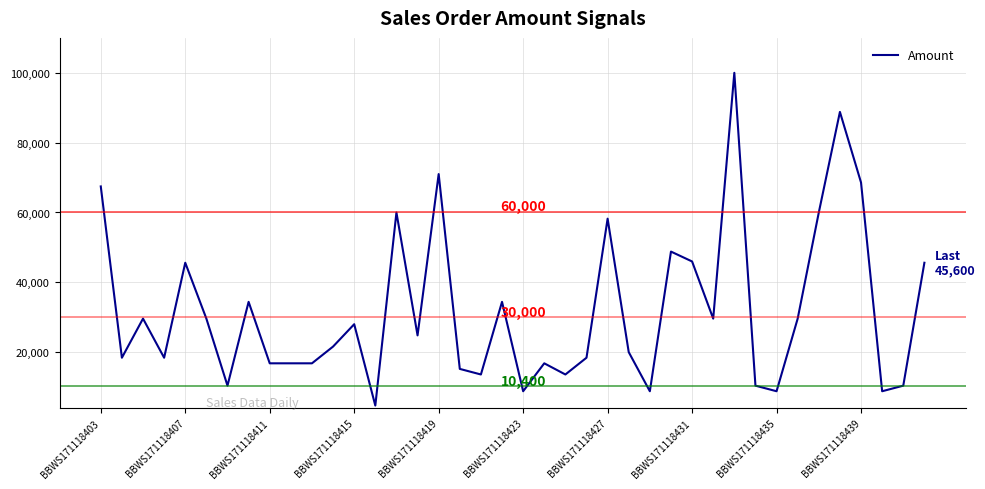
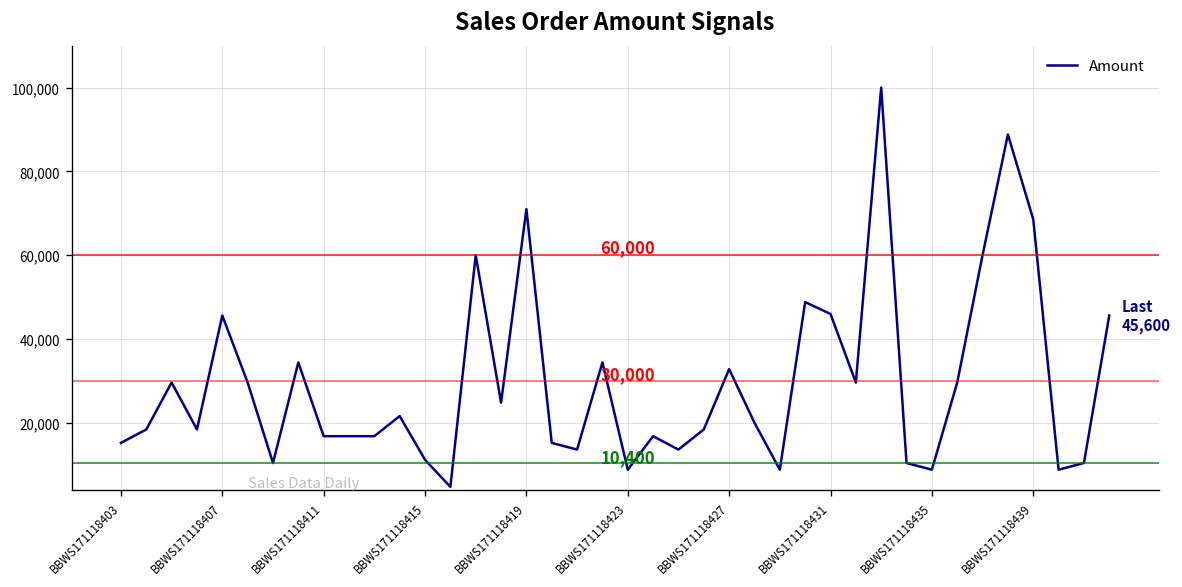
  {
-   "BBWS171118403": "67,000",
+   "BBWS171118403": "15,000",
    "BBWS171118407": "46,000",
    "BBWS171118411": "17,000",
-   "BBWS171118415": "28,000",
+   "BBWS171118415": "11,000",
    "BBWS171118419": "71,000",
-   "BBWS171118427": "58,000",
+   "BBWS171118427": "33,000",
    "BBWS171118431": "46,000",
    "BBWS171118435": "9,000",
    "BBWS171118439": "69,000"
  }
